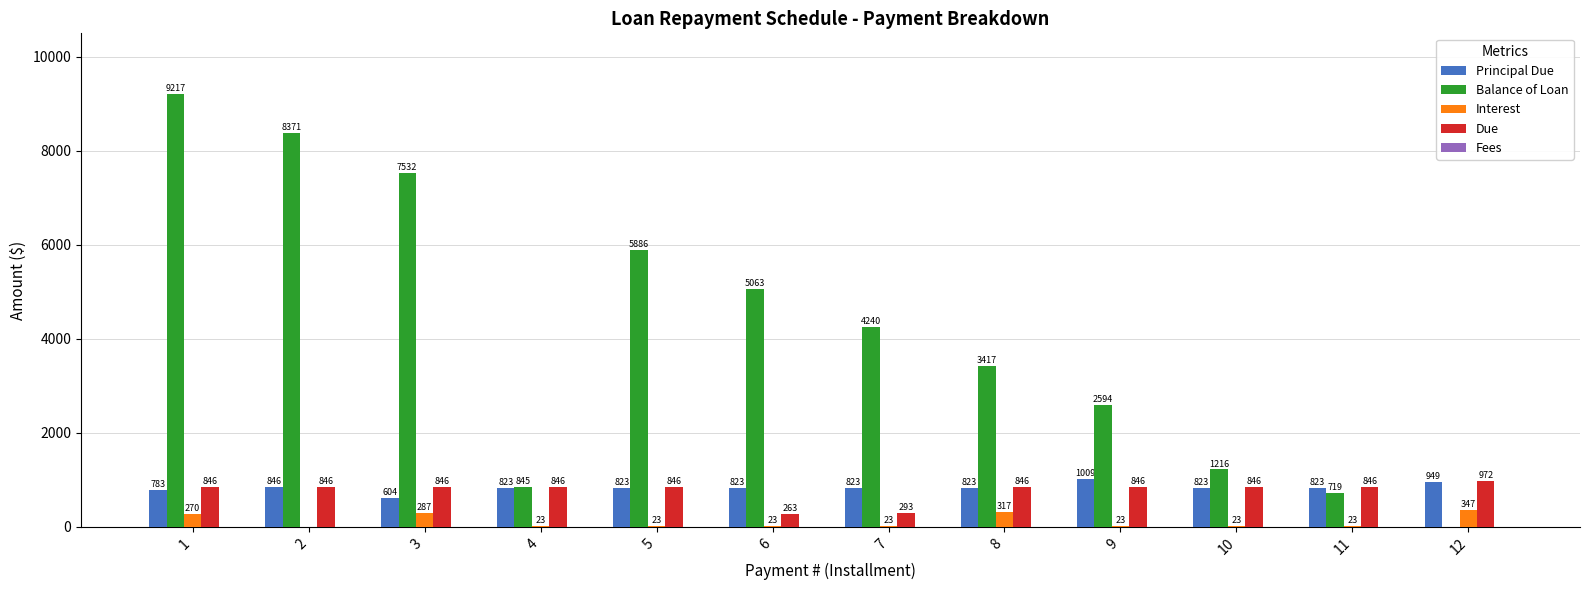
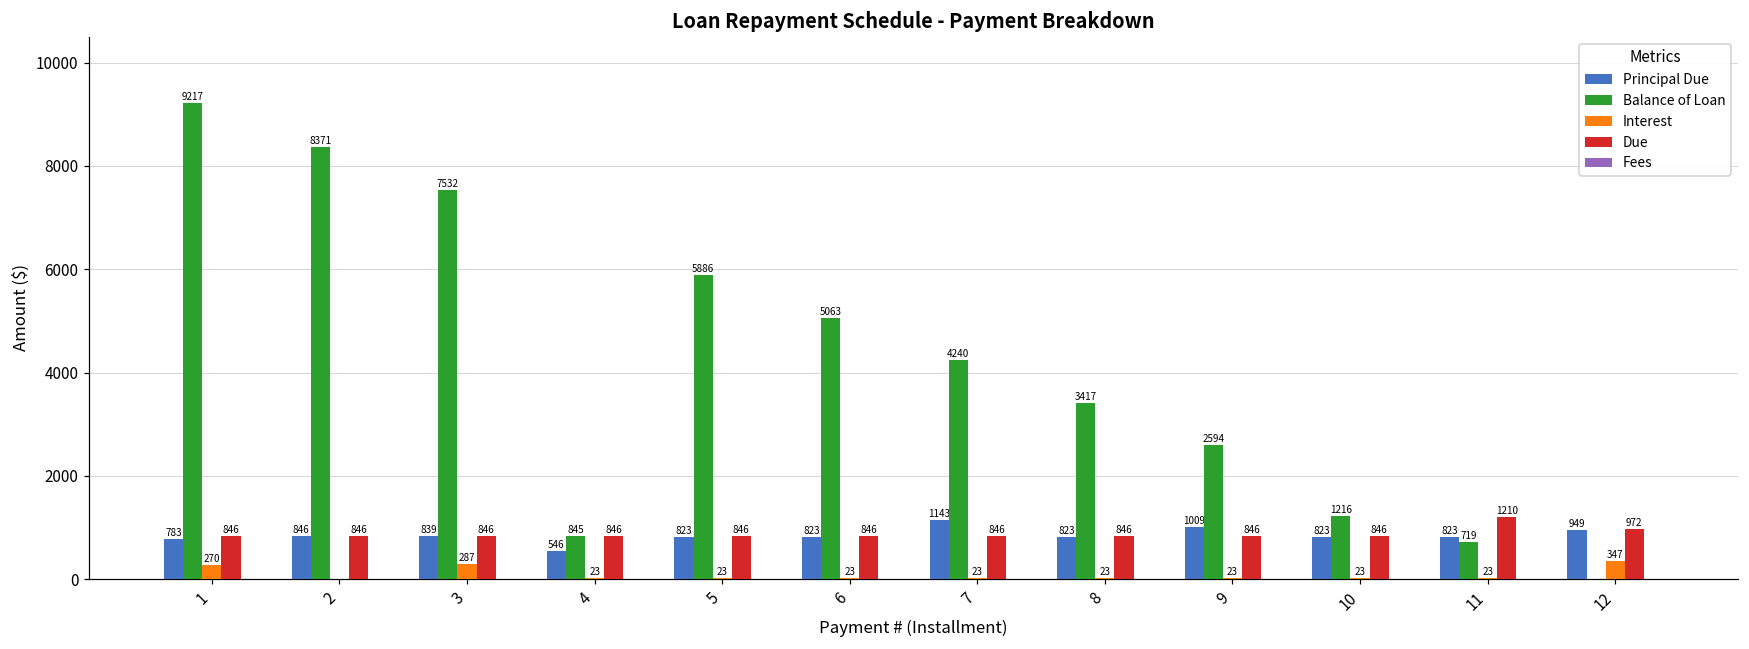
  {
    "Principal Due": {
      "1": 783,
      "2": 846,
-     "3": 604,
-     "4": 823,
+     "3": 839,
+     "4": 546,
      "5": 823,
      "6": 823,
-     "7": 823,
+     "7": 1143,
      "8": 823,
      "9": 1009,
      "10": 823,
      "11": 823,
      "12": 949
    },
    "Balance of Loan": {
      "1": 9217,
      "2": 8371,
      "3": 7532,
      "4": 845,
      "5": 5886,
      "6": 5063,
      "7": 4240,
      "8": 3417,
      "9": 2594,
      "10": 1216,
      "11": 719
    },
    "Interest": {
      "1": 270,
      "3": 287,
      "4": 23,
      "5": 23,
      "6": 23,
      "7": 23,
-     "8": 317,
+     "8": 23,
      "9": 23,
      "10": 23,
      "11": 23,
      "12": 347
    },
    "Due": {
      "1": 846,
      "2": 846,
      "3": 846,
      "4": 846,
      "5": 846,
-     "6": 263,
-     "7": 293,
+     "6": 846,
+     "7": 846,
      "8": 846,
      "9": 846,
      "10": 846,
-     "11": 846,
+     "11": 1210,
      "12": 972
    },
    "Fees": {
      "1": 0,
      "2": 0,
      "3": 0,
      "4": 0,
      "5": 0,
      "6": 0,
      "7": 0,
      "8": 0,
      "9": 0,
      "10": 0,
      "11": 0,
      "12": 0
    }
  }
